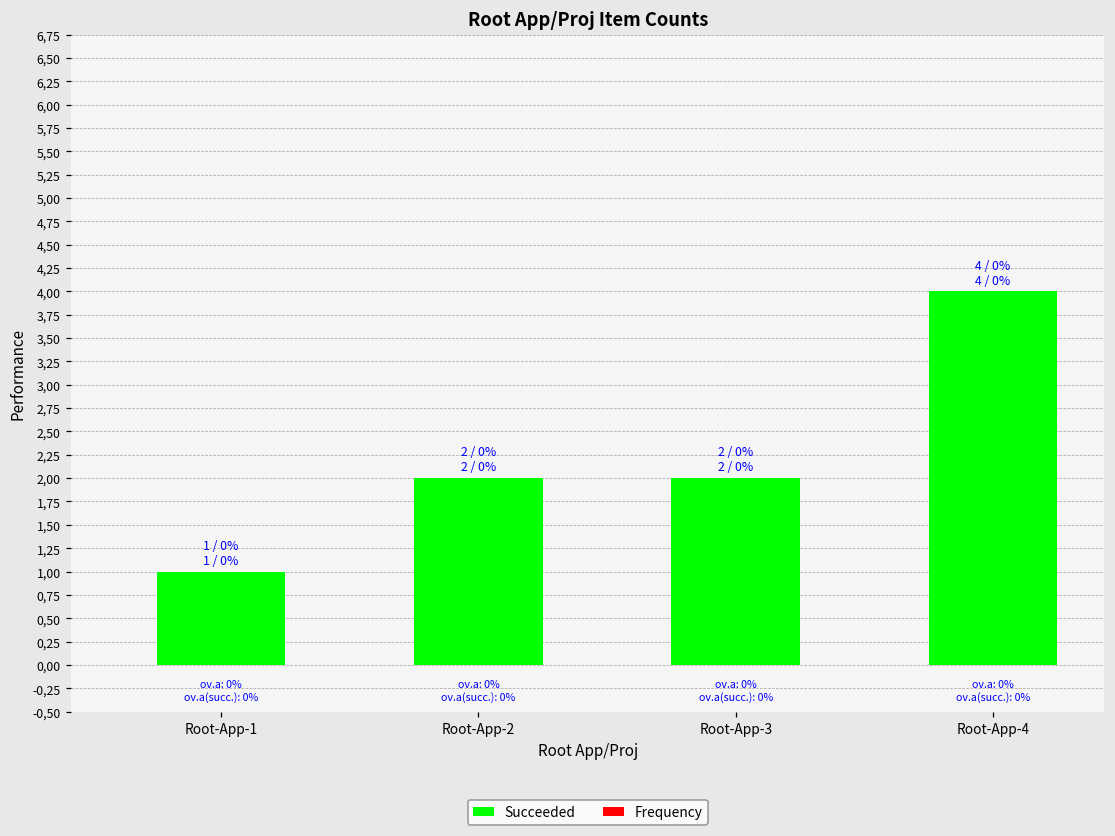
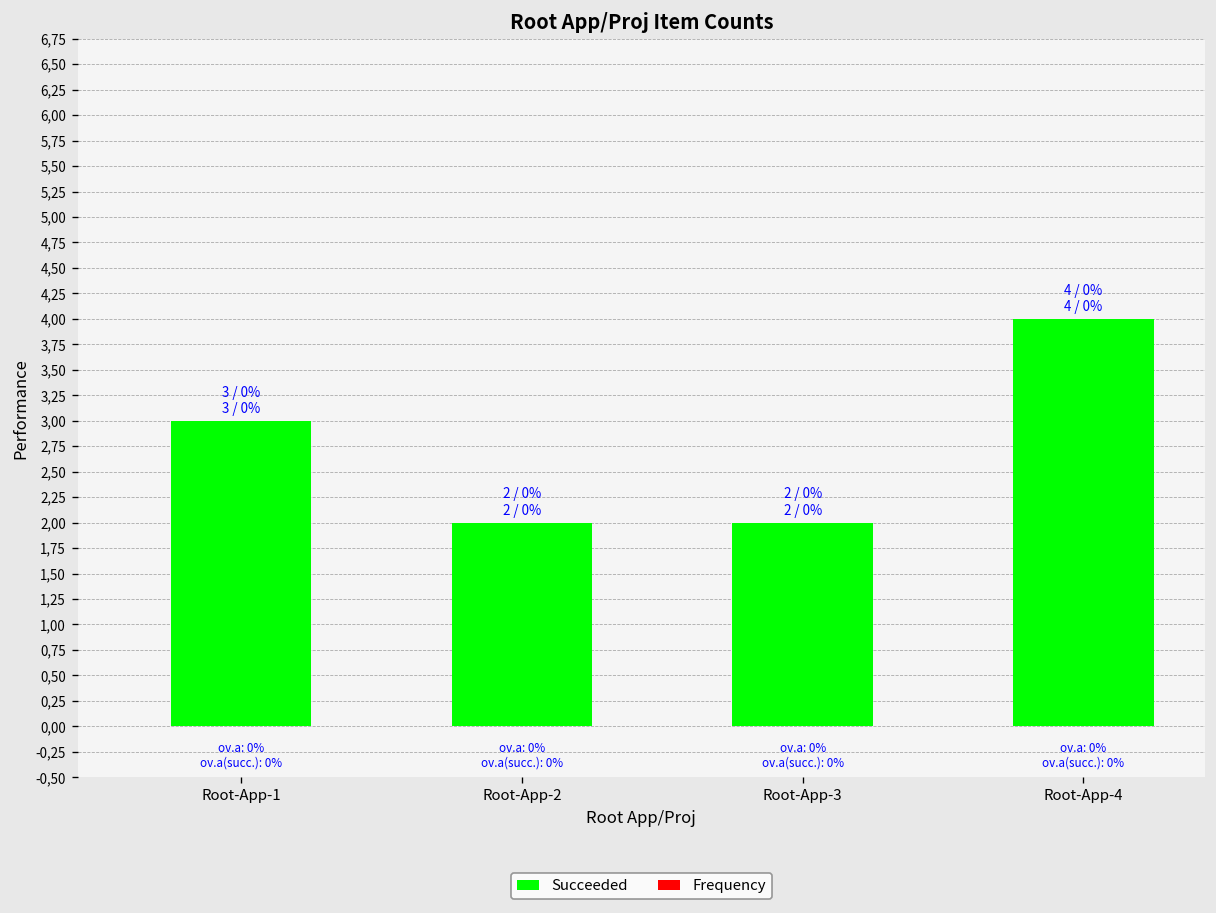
  {
    "Succeeded": {
-     "Root-App-1": "1 / 0% 1",
+     "Root-App-1": "3 / 0% 3",
      "Root-App-2": "2",
      "Root-App-3": "2",
      "Root-App-4": "4"
    },
    "Frequency": {
      "Root-App-1": "0%"
    }
  }
